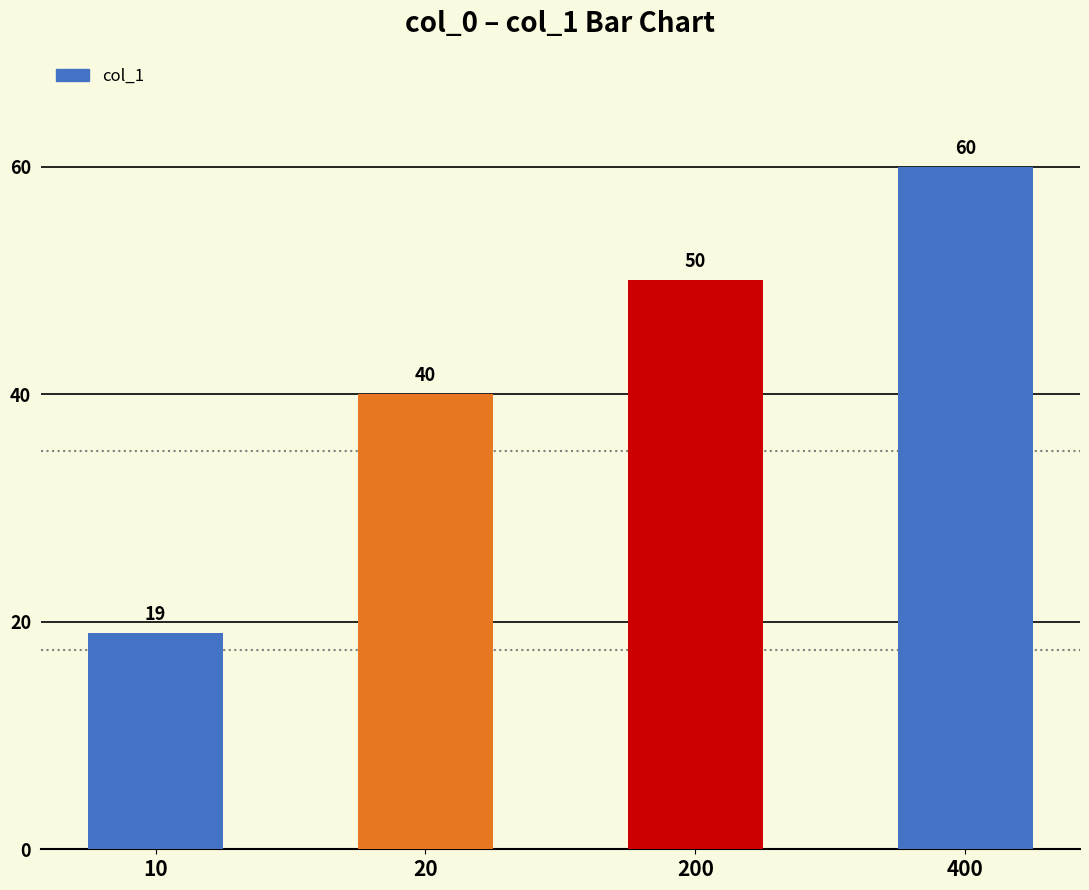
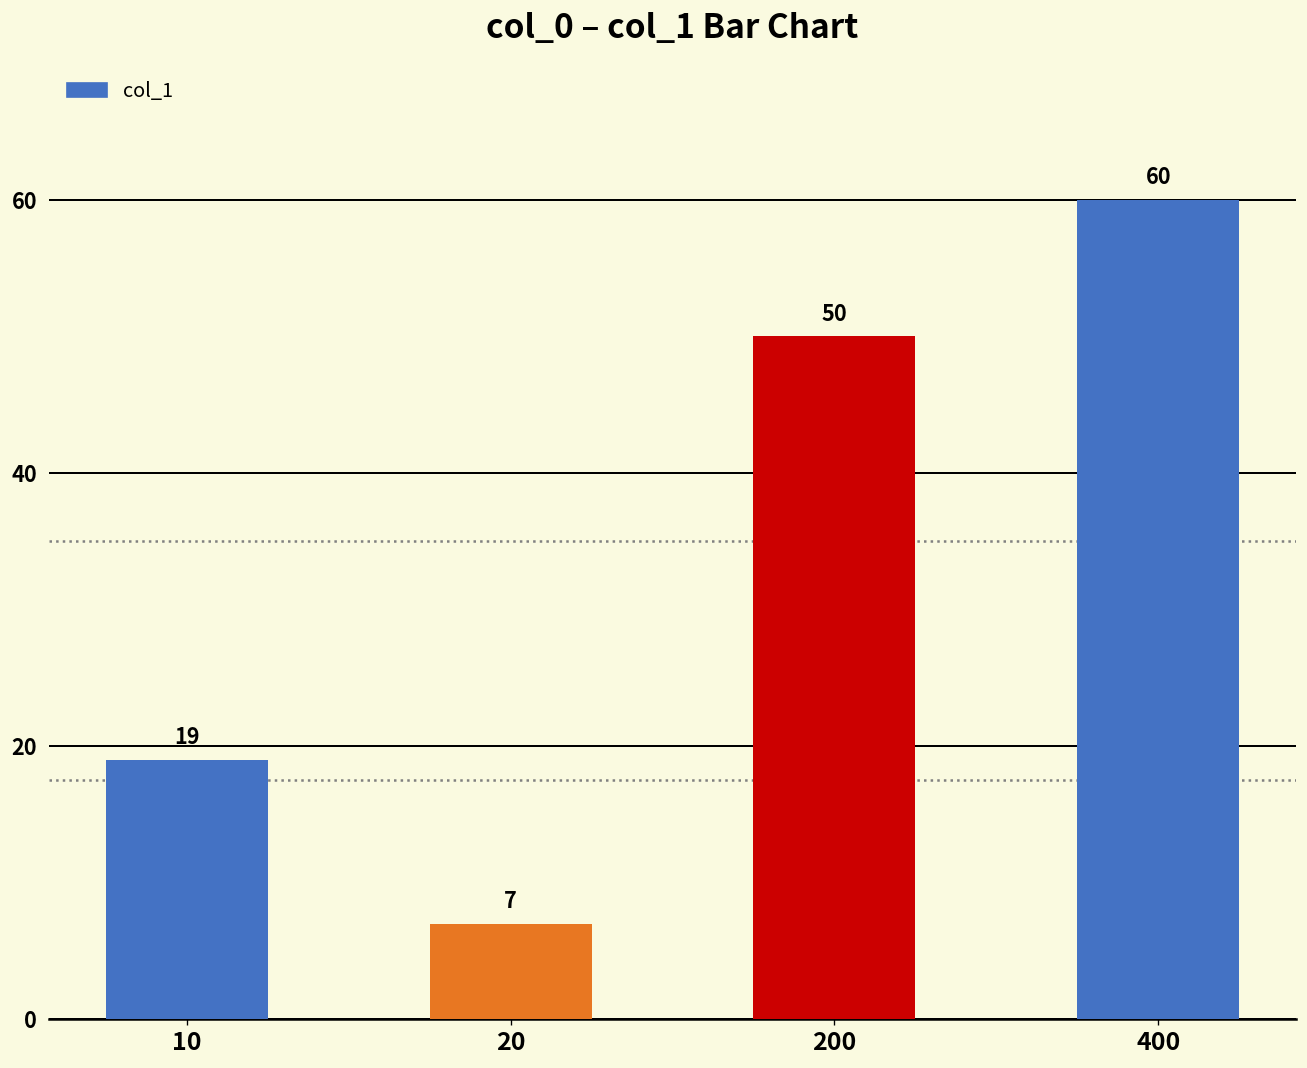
  {
    "10": 19,
-   "20": 40,
+   "20": 7,
    "200": 50,
    "400": 60
  }
